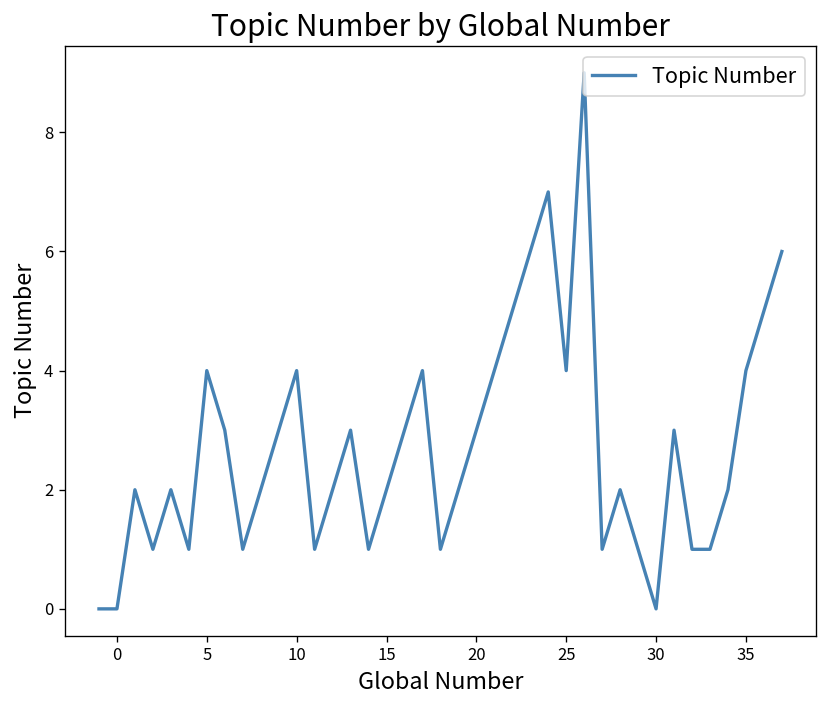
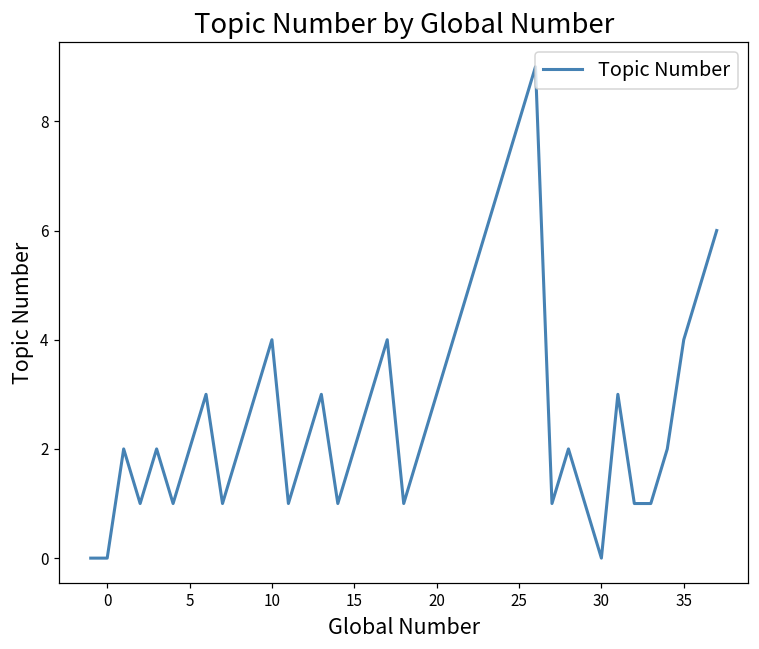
  {
    "0": 0,
-   "5": 4,
+   "5": 2,
    "10": 4,
    "15": 2,
    "20": 3,
-   "25": 4,
+   "25": 8,
    "30": 0,
    "35": 4
  }
